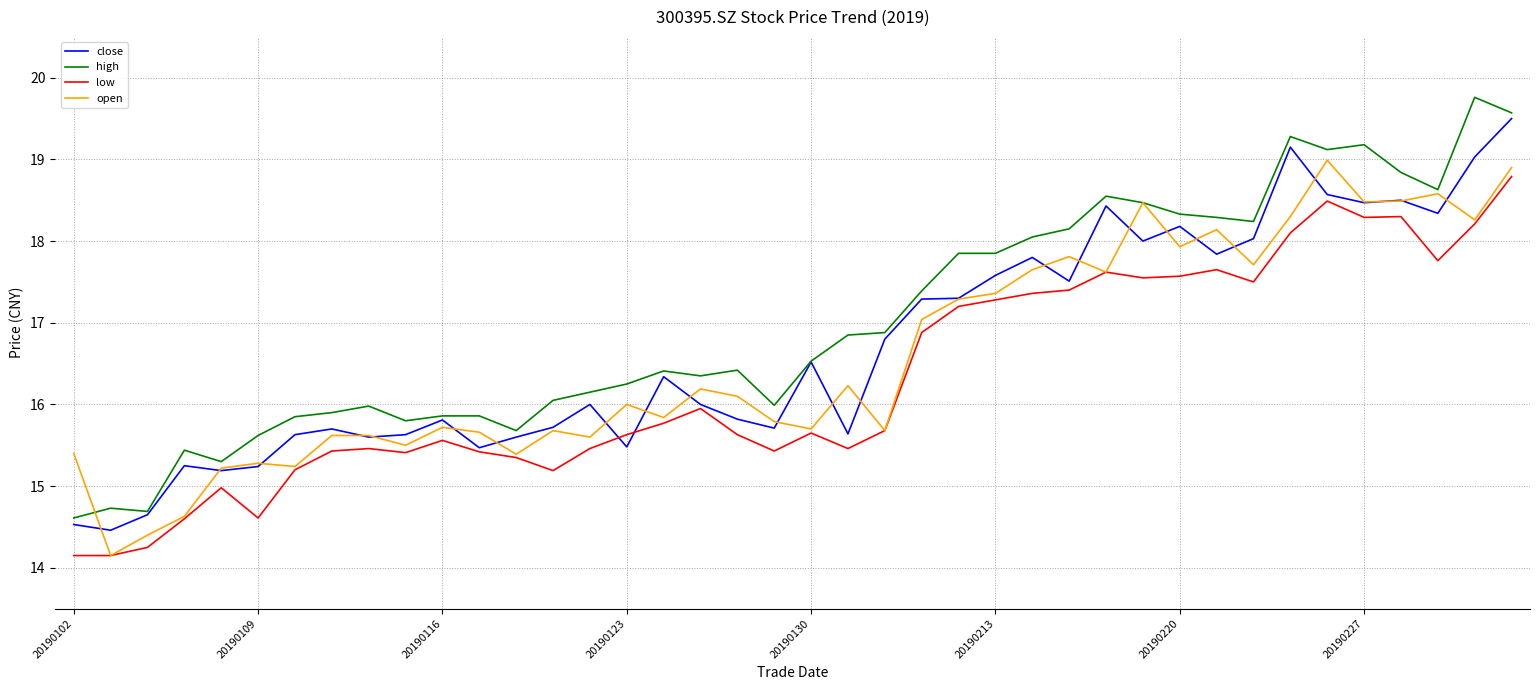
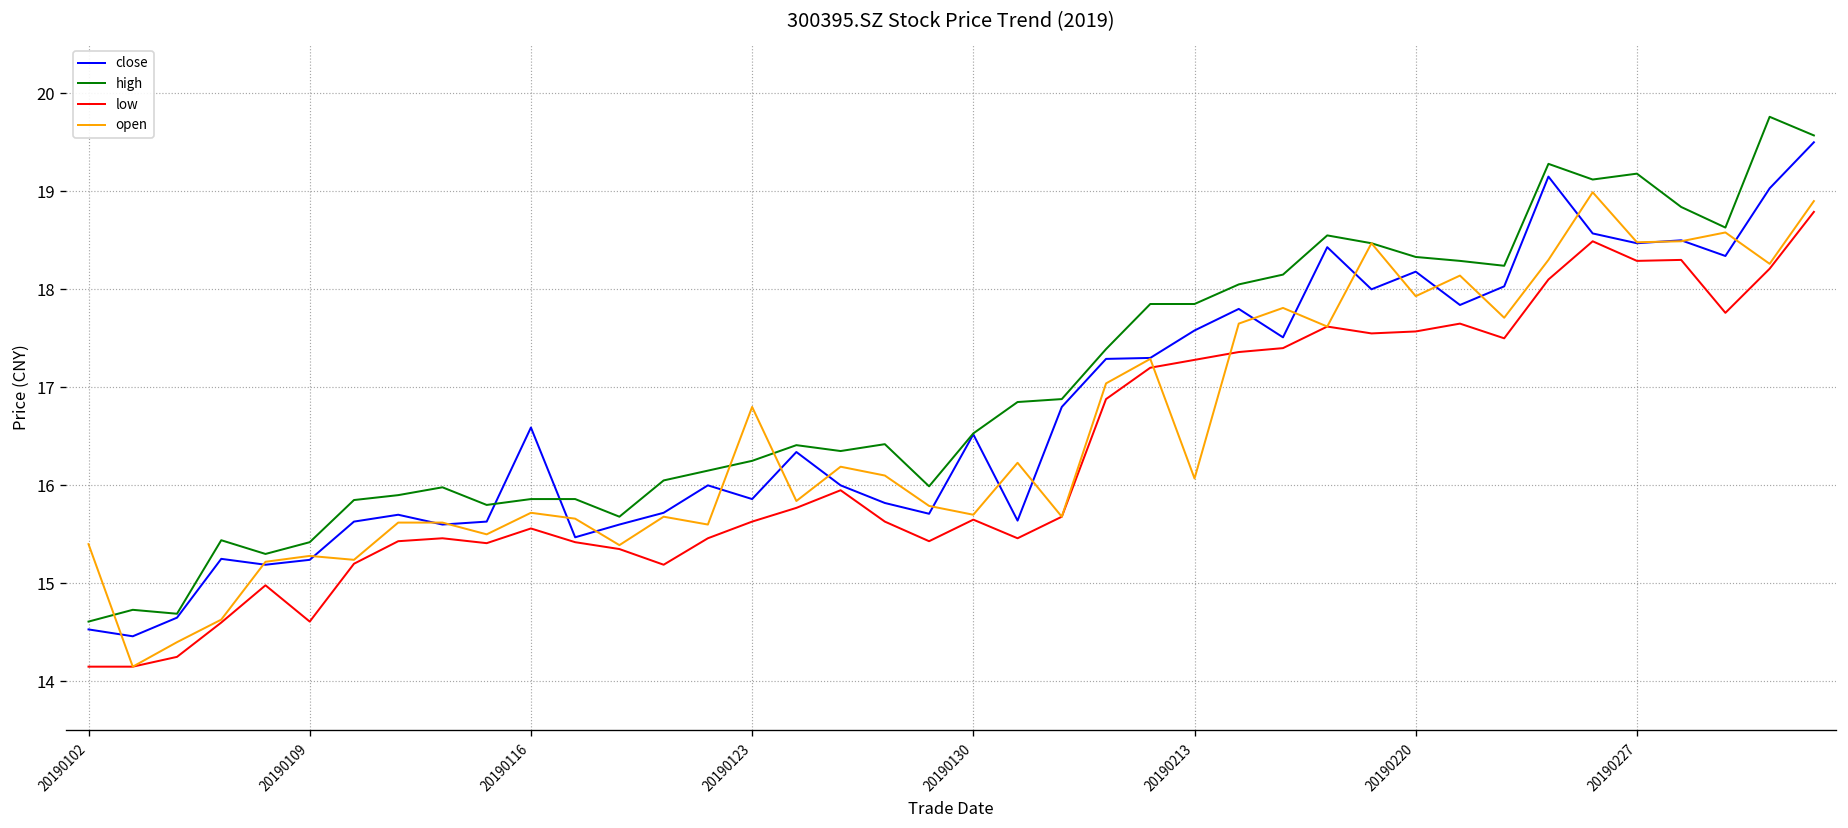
  {
    "close": {
      "20190102": 14.5,
      "20190109": 15.2,
-     "20190116": 15.8,
-     "20190123": 15.5,
+     "20190116": 16.6,
+     "20190123": 15.9,
      "20190213": 17.6,
      "20190220": 18.2
    },
    "high": {
      "20190102": 14.6,
-     "20190109": 15.6,
+     "20190109": 15.4,
      "20190116": 15.9,
      "20190123": 16.3,
      "20190213": 17.9,
      "20190220": 18.3,
      "20190227": 19.2
    },
    "low": {
      "20190102": 14.2,
      "20190109": 14.6,
      "20190116": 15.6,
      "20190123": 15.6,
      "20190130": 15.7,
      "20190213": 17.3,
      "20190220": 17.6,
      "20190227": 18.3
    },
    "open": {
      "20190102": 15.4,
      "20190109": 15.3,
      "20190116": 15.7,
-     "20190123": 16.0,
+     "20190123": 16.8,
      "20190130": 15.7,
-     "20190213": 17.4,
+     "20190213": 16.1,
      "20190220": 17.9
    }
  }
